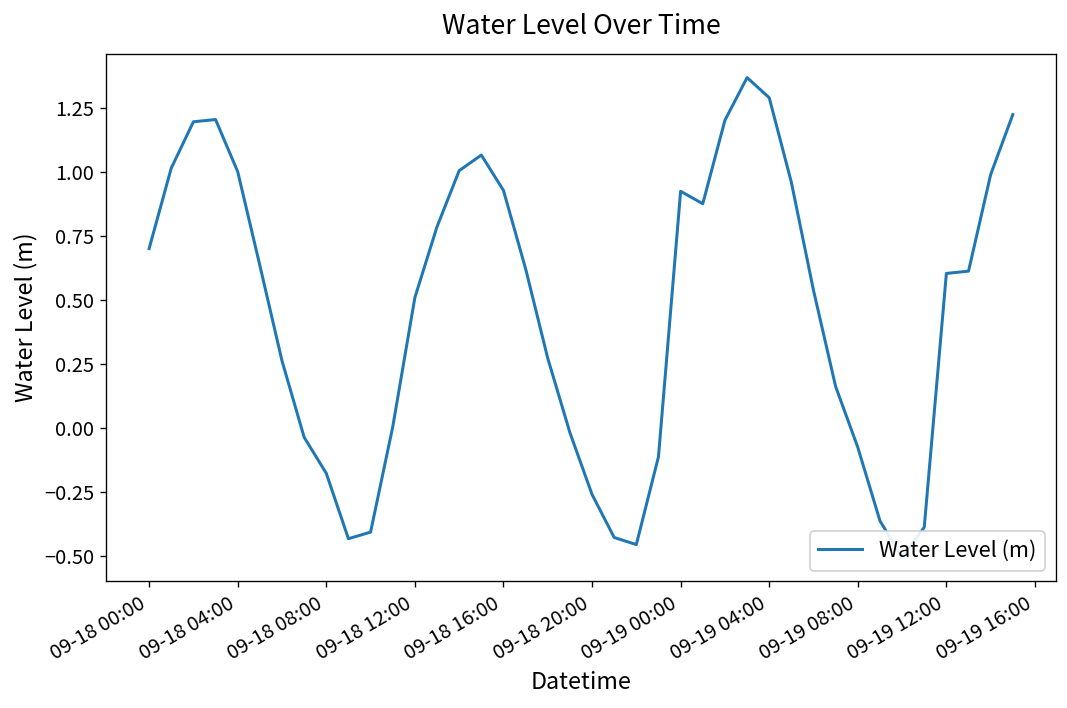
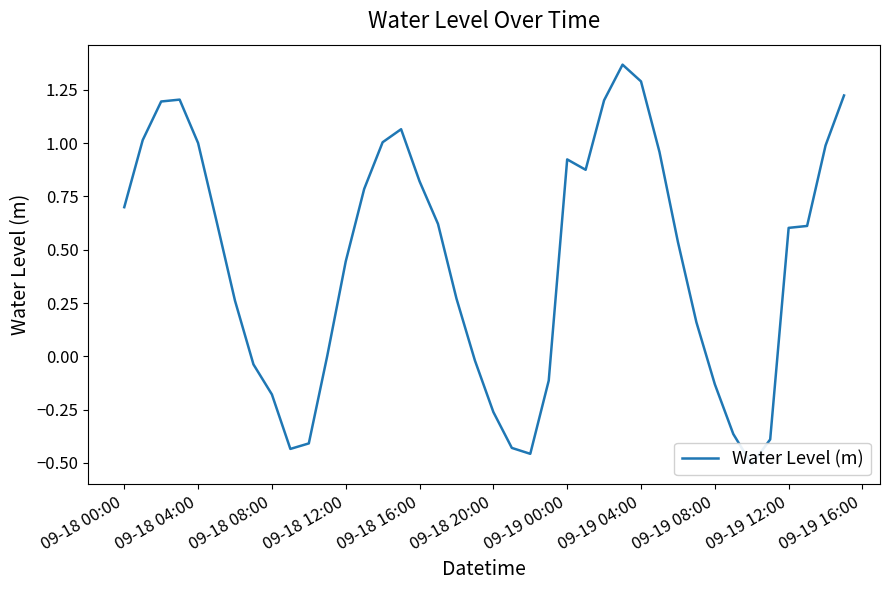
  {
    "09-18 00:00": 0.70,
    "09-18 04:00": 1.00,
    "09-18 08:00": -0.18,
-   "09-18 12:00": 0.51,
-   "09-18 16:00": 0.93,
+   "09-18 12:00": 0.45,
+   "09-18 16:00": 0.82,
    "09-18 20:00": -0.26,
    "09-19 00:00": 0.92,
    "09-19 04:00": 1.29,
-   "09-19 08:00": -0.08,
+   "09-19 08:00": -0.13,
    "09-19 12:00": 0.60
  }
